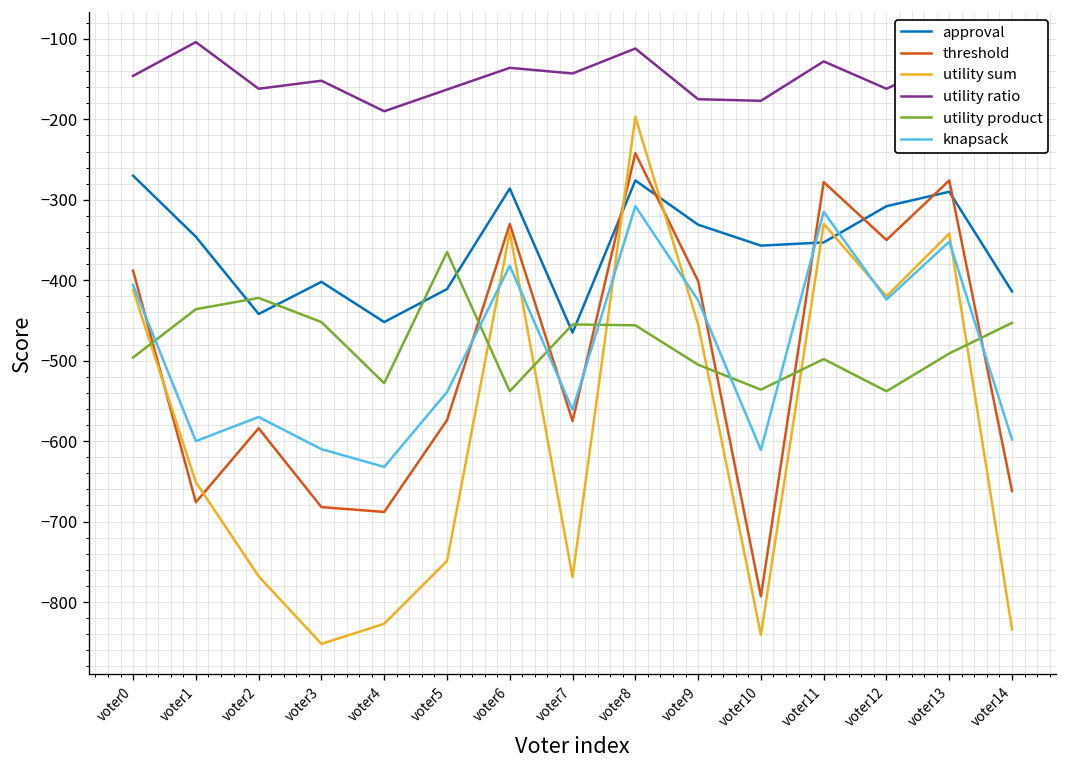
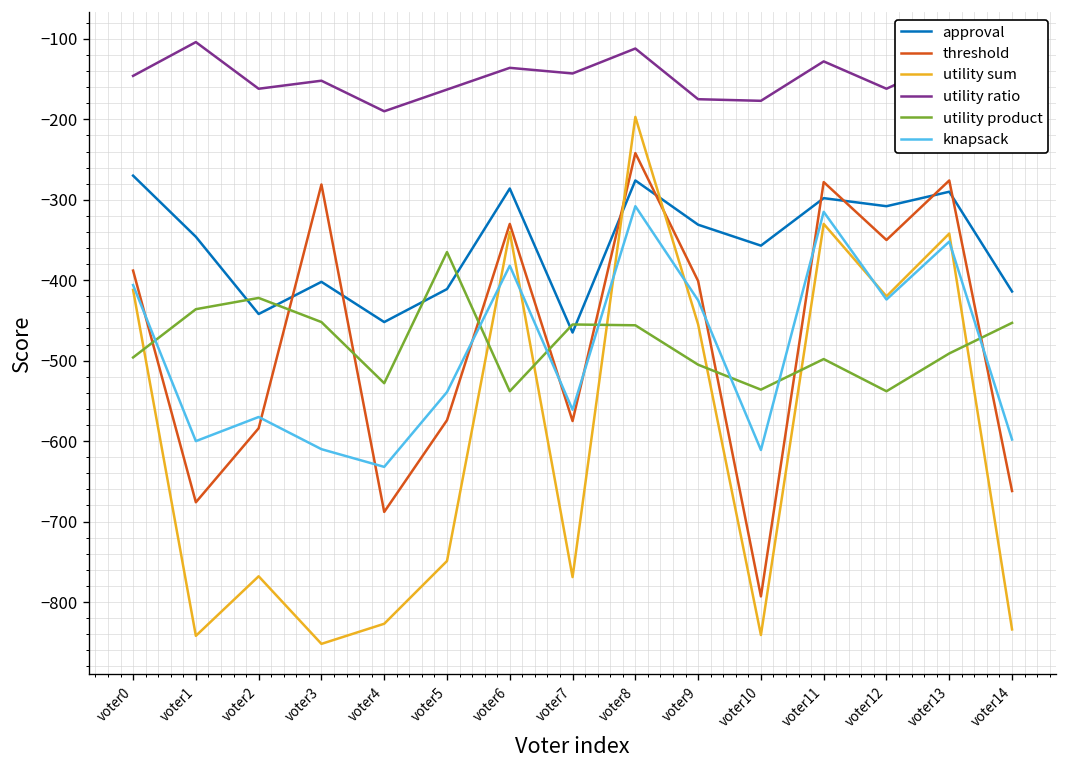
  {
    "approval": {
      "voter0": -270,
      "voter1": -350,
      "voter2": -440,
      "voter3": -400,
      "voter4": -450,
      "voter5": -410,
      "voter6": -290,
      "voter7": -470,
      "voter8": -280,
      "voter9": -330,
      "voter10": -360,
-     "voter11": -350,
+     "voter11": -300,
      "voter12": -310,
      "voter13": -290,
      "voter14": -410
    },
    "threshold": {
      "voter0": -390,
      "voter1": -680,
      "voter2": -580,
-     "voter3": -680,
+     "voter3": -280,
      "voter4": -690,
      "voter5": -570,
      "voter6": -330,
      "voter7": -580,
      "voter8": -240,
      "voter9": -400,
      "voter10": -790,
      "voter11": -280,
      "voter12": -350,
      "voter13": -280,
      "voter14": -660
    },
    "utility sum": {
      "voter0": -410,
-     "voter1": -650,
+     "voter1": -840,
      "voter2": -770,
      "voter3": -850,
      "voter4": -830,
      "voter5": -750,
      "voter6": -340,
      "voter7": -770,
      "voter8": -200,
      "voter9": -460,
      "voter10": -840,
      "voter11": -330,
      "voter12": -420,
      "voter13": -340,
      "voter14": -830
    },
    "utility ratio": {
      "voter0": -150,
      "voter1": -100,
      "voter2": -160,
      "voter3": -150,
      "voter4": -190,
      "voter5": -160,
      "voter6": -140,
      "voter7": -140,
      "voter8": -110,
      "voter9": -180,
      "voter10": -180,
      "voter11": -130,
      "voter12": -160
    },
    "utility product": {
      "voter0": -500,
      "voter1": -440,
      "voter2": -420,
      "voter3": -450,
      "voter4": -530,
      "voter5": -370,
      "voter6": -540,
      "voter7": -460,
      "voter8": -460,
      "voter9": -510,
      "voter10": -540,
      "voter11": -500,
      "voter12": -540,
      "voter13": -490,
      "voter14": -450
    },
    "knapsack": {
      "voter0": -410,
      "voter1": -600,
      "voter2": -570,
      "voter3": -610,
      "voter4": -630,
      "voter5": -540,
      "voter6": -380,
      "voter7": -560,
      "voter8": -310,
      "voter9": -430,
      "voter10": -610,
      "voter11": -320,
      "voter12": -420,
      "voter13": -350,
      "voter14": -600
    }
  }
